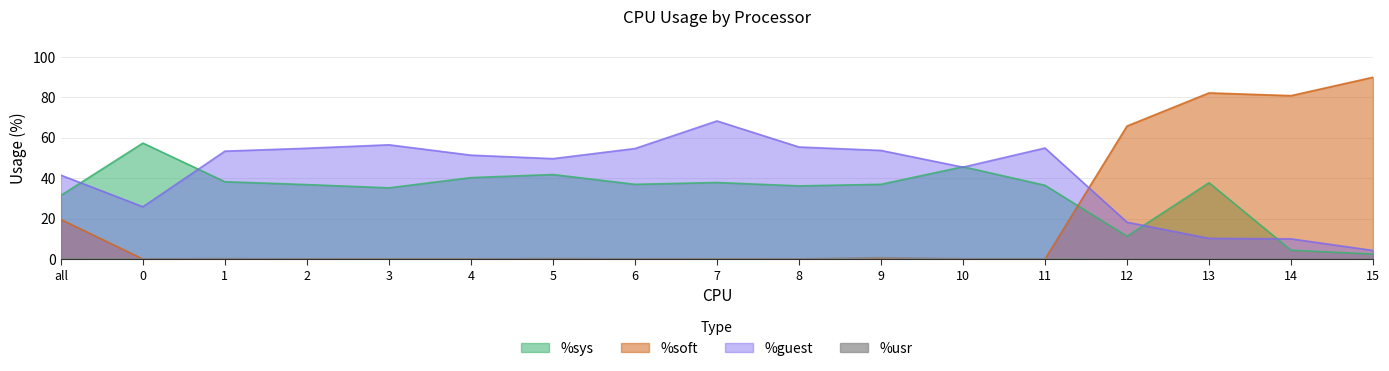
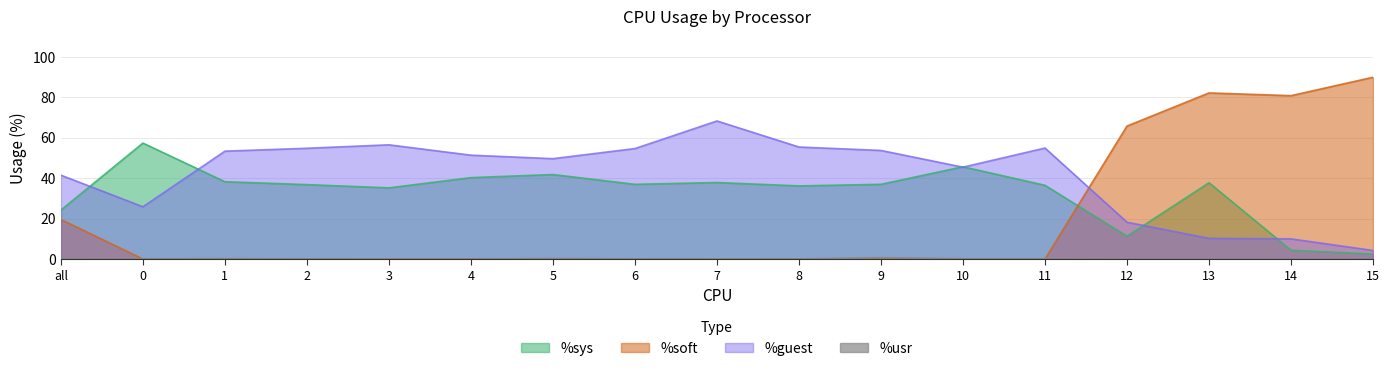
  {
    "%sys": {
-     "all": 32,
+     "all": 24,
      "0": 57,
      "1": 38,
      "2": 37,
      "3": 35,
      "4": 40,
      "5": 42,
      "6": 37,
      "7": 38,
      "8": 36,
      "9": 37,
      "11": 37,
      "12": 11,
      "13": 38,
      "14": 4,
      "15": 2
    },
    "%soft": {
      "all": 20,
      "12": 66,
      "13": 82,
      "14": 81,
      "15": 90
    },
    "%guest": {
      "all": 42,
      "0": 26,
      "1": 53,
      "2": 55,
      "3": 57,
      "4": 51,
      "5": 50,
      "6": 55,
      "7": 68,
      "8": 55,
      "9": 54,
      "11": 55,
      "12": 18,
      "13": 10,
      "14": 10,
      "15": 4
    },
    "%usr": {
      "all": 0,
      "12": 0,
      "13": 0,
      "14": 0,
      "15": 0
    }
  }
